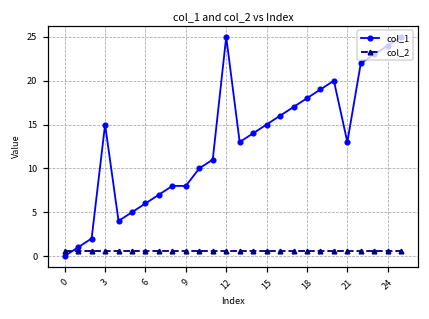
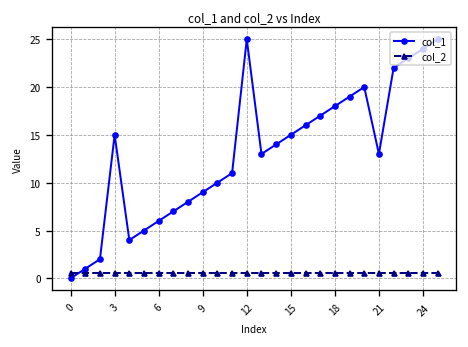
  {
    "col_1": {
      "0": 0,
      "3": 15,
      "6": 6,
-     "9": 8,
+     "9": 9,
      "12": 25,
      "15": 15,
      "18": 18,
      "21": 13
    },
    "col_2": {
      "0": 1,
      "3": 1,
      "6": 1,
      "9": 1,
      "12": 1,
      "15": 1,
      "18": 1,
      "21": 1,
      "24": 1
    }
  }
